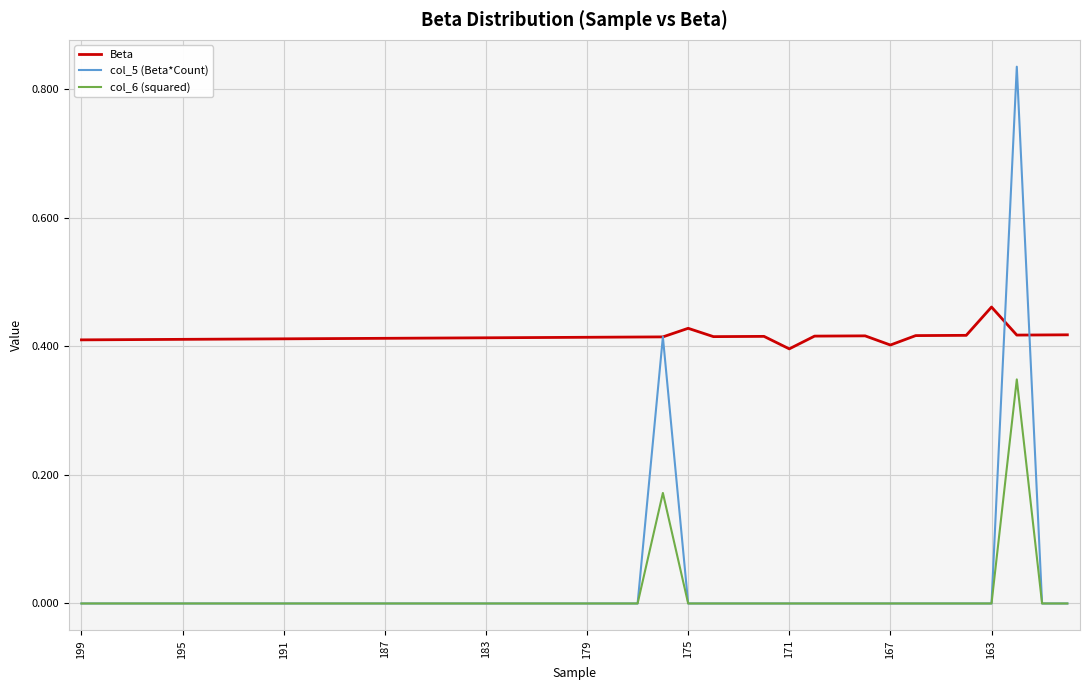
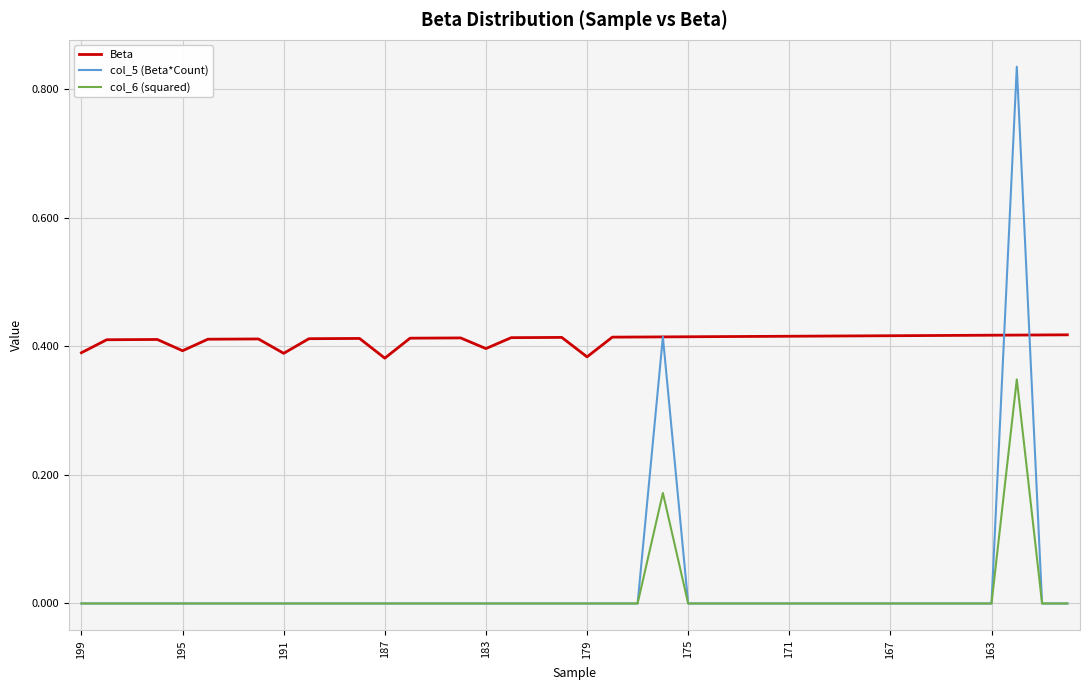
  {
    "Beta": {
-     "199": 0.41,
-     "195": 0.41,
-     "191": 0.41,
-     "187": 0.41,
-     "183": 0.41,
-     "179": 0.41,
-     "175": 0.43,
-     "171": 0.40,
-     "167": 0.40,
-     "163": 0.46
+     "199": 0.39,
+     "195": 0.39,
+     "191": 0.39,
+     "187": 0.38,
+     "183": 0.40,
+     "179": 0.38,
+     "175": 0.41,
+     "171": 0.42,
+     "167": 0.42,
+     "163": 0.42
    }
  }
